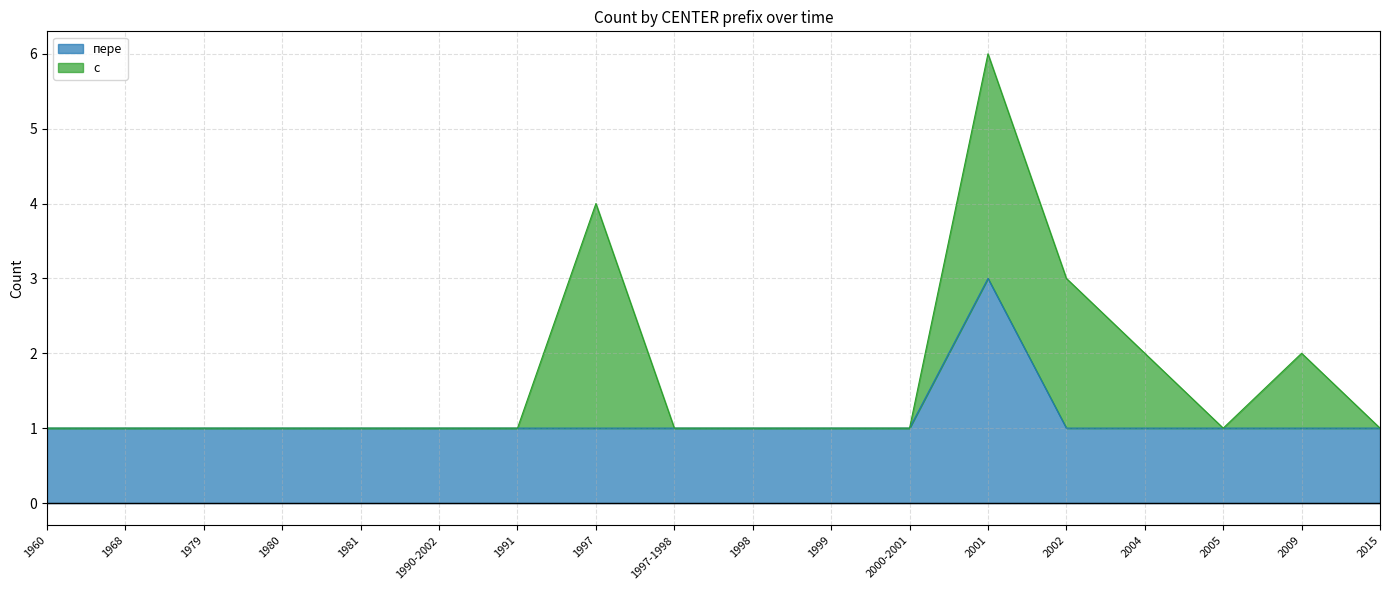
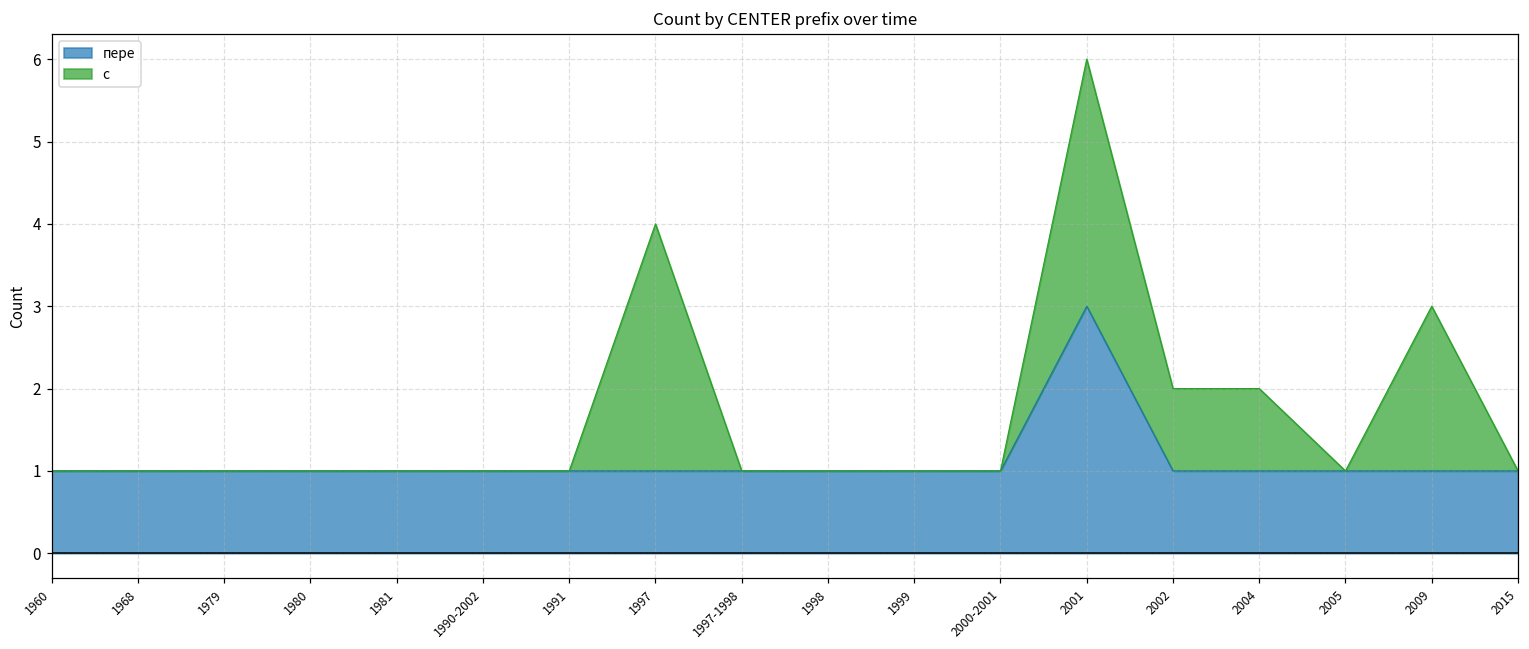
  {
    "пере": {
      "1997": 1,
      "2001": 3,
      "2002": 1,
      "2004": 1,
      "2009": 1
    },
    "с": {
      "1997": 3,
      "2001": 3,
-     "2002": 2,
+     "2002": 1,
      "2004": 1,
-     "2009": 1
+     "2009": 2
    }
  }
